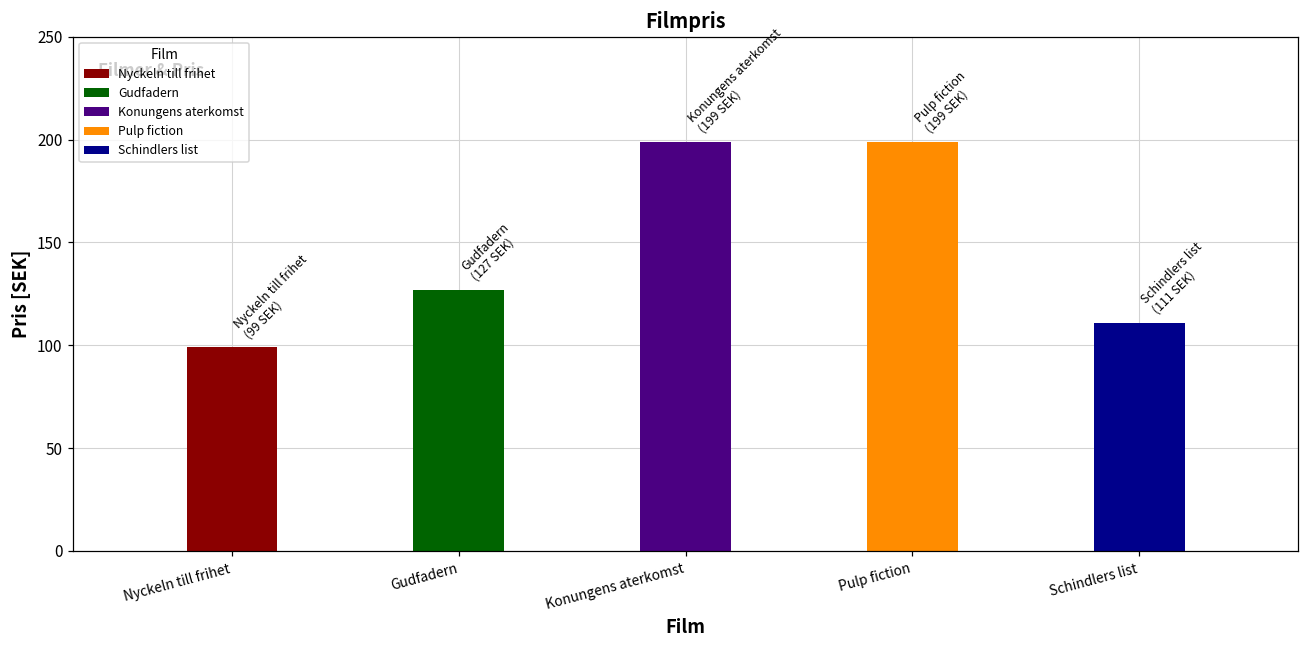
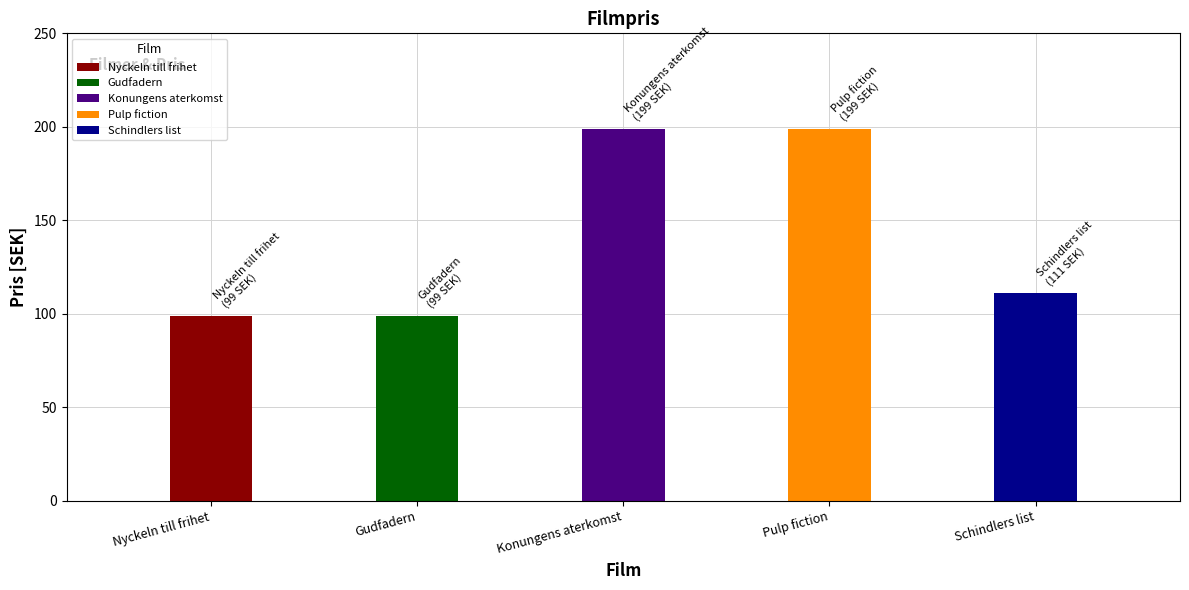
  {
    "Nyckeln till frihet": "(99 SEK)",
-   "Gudfadern": "(127 SEK)",
+   "Gudfadern": "(99 SEK)",
    "Konungens aterkomst": "(199 SEK)",
    "Pulp fiction": "(199 SEK)",
    "Schindlers list": "(111 SEK)"
  }
